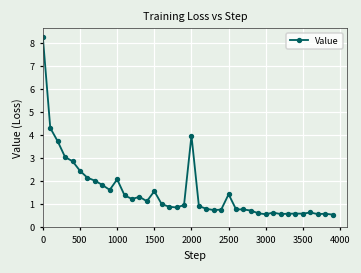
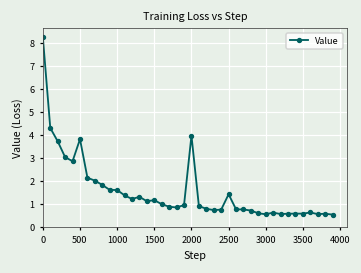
  {
    "0": 8.2,
-   "500": 2.4,
-   "1000": 2.1,
-   "1500": 1.5,
+   "500": 3.8,
+   "1000": 1.6,
+   "1500": 1.1,
    "2000": 4.0,
    "2500": 1.4,
    "3000": 0.5,
    "3500": 0.6
  }
